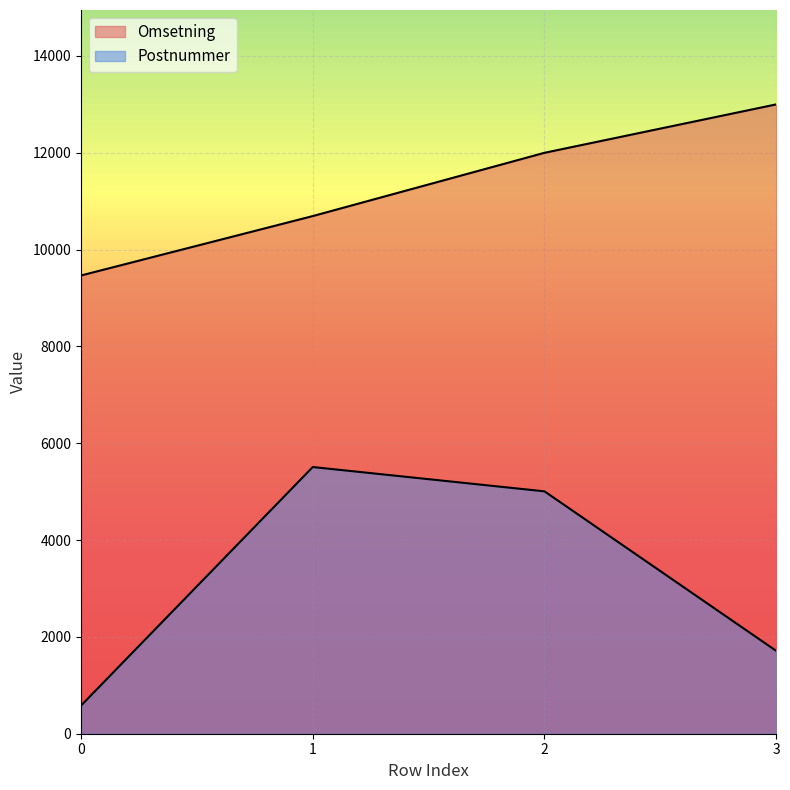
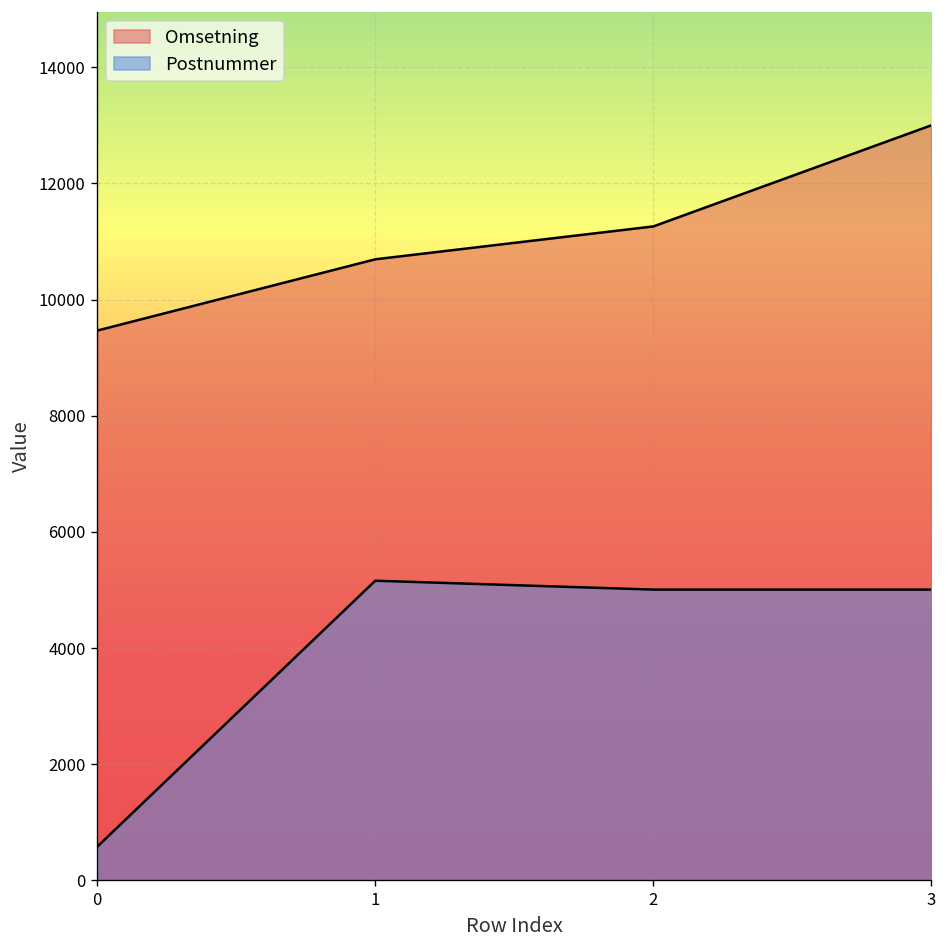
  {
    "Omsetning": {
      "0": 9500,
      "1": 10700,
-     "2": 12000,
+     "2": 11300,
      "3": 13000
    },
    "Postnummer": {
      "0": 600,
-     "1": 5500,
+     "1": 5200,
      "2": 5000,
-     "3": 1700
+     "3": 5000
    }
  }
